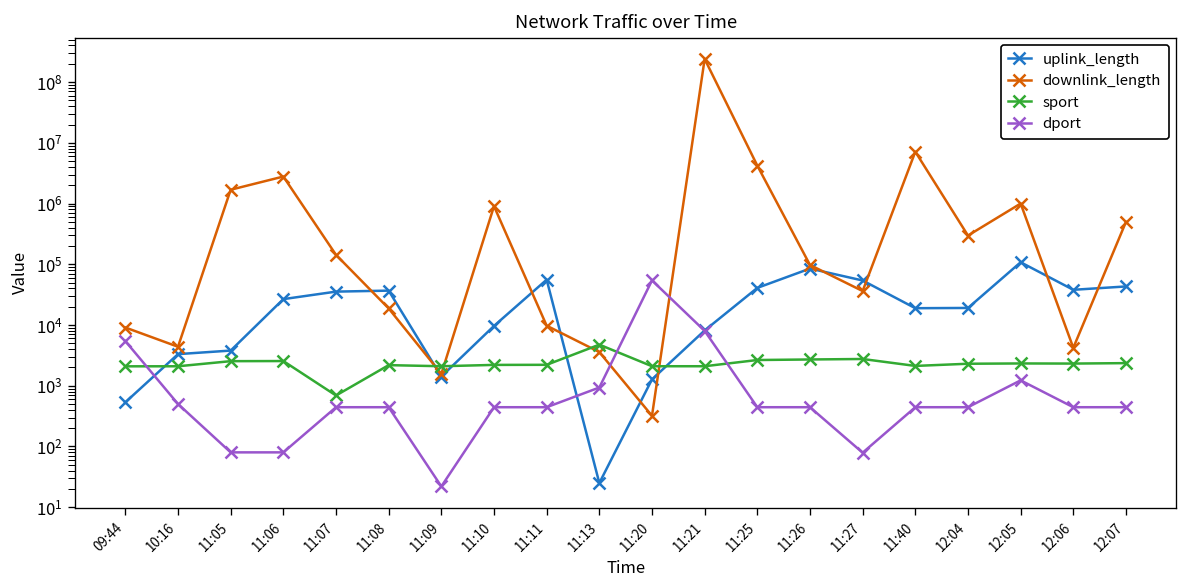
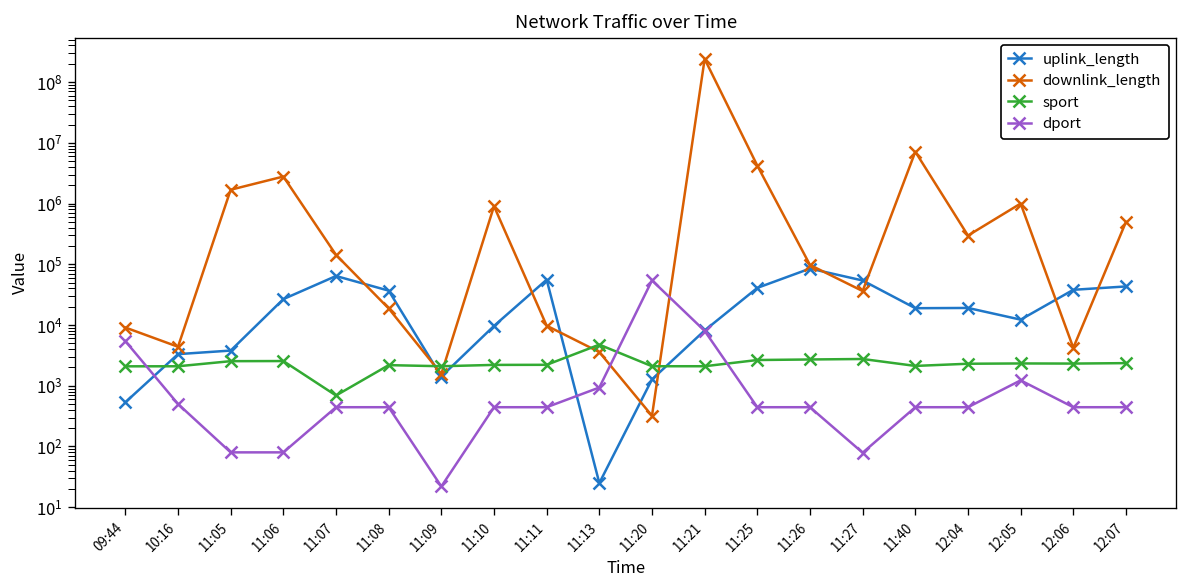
  {
    "uplink_length": {
      "09:44": 500,
      "10:16": 3000,
      "11:05": 4000,
      "11:06": 30000,
-     "11:07": 40000,
+     "11:07": 60000,
      "11:08": 40000,
      "11:10": 10000,
      "11:11": 60000,
      "11:13": 30,
      "11:20": 1300,
      "11:25": 40000,
      "11:26": 80000,
      "11:27": 50000,
      "11:40": 19000,
      "12:04": 19000,
-     "12:05": 110000,
+     "12:05": 12000,
      "12:06": 40000,
      "12:07": 40000
    },
    "downlink_length": {
      "09:44": 9000,
      "10:16": 4000,
      "11:05": 1700000,
      "11:06": 3000000,
      "11:07": 140000,
      "11:08": 19000,
      "11:10": 900000,
      "11:11": 10000,
      "11:13": 4000,
      "11:20": 300,
      "11:21": 200000000,
      "11:25": 4000000,
      "11:26": 100000,
      "11:27": 40000,
      "11:40": 7000000,
      "12:04": 300000,
      "12:05": 1000000,
      "12:06": 4000,
      "12:07": 500000
    },
    "sport": {
      "09:44": 2100,
      "10:16": 2100,
      "11:05": 3000,
      "11:06": 3000,
      "11:07": 700,
      "11:08": 2200,
      "11:09": 2100,
      "11:10": 2000,
      "11:11": 2000,
      "11:13": 5000,
      "11:20": 2100,
      "11:21": 2100,
      "11:25": 3000,
      "11:26": 3000,
      "11:27": 3000,
      "11:40": 2100,
      "12:04": 2000,
      "12:05": 2000,
      "12:06": 2000,
      "12:07": 2000
    },
    "dport": {
      "09:44": 5000,
      "10:16": 500,
      "11:05": 80,
      "11:06": 80,
      "11:07": 400,
      "11:08": 400,
      "11:09": 20,
      "11:10": 400,
      "11:11": 400,
      "11:13": 900,
      "11:20": 50000,
      "11:25": 400,
      "11:26": 400,
      "11:27": 80,
      "11:40": 400,
      "12:04": 400,
      "12:05": 1200,
      "12:06": 400,
      "12:07": 400
    }
  }
